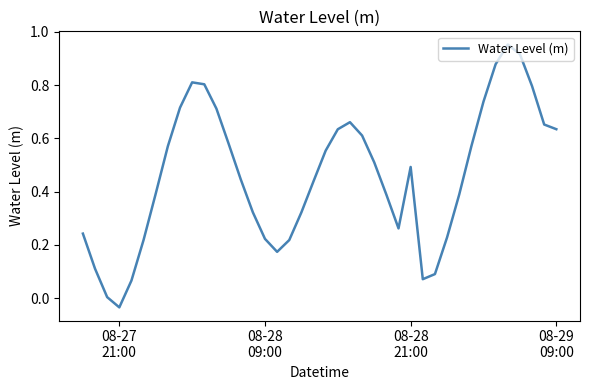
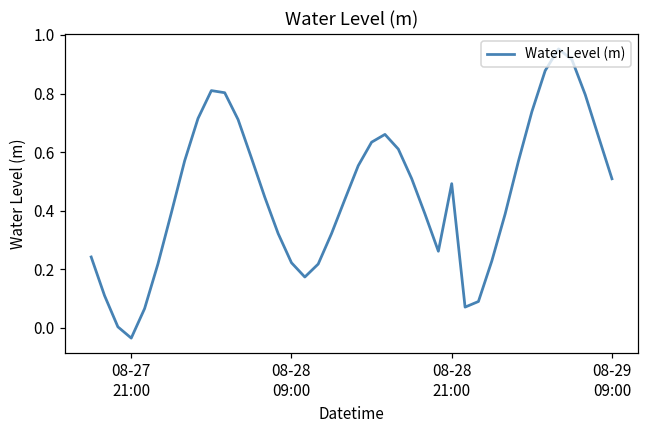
  {
    "08-27 21:00": -0.03,
    "08-28 09:00": 0.22,
    "08-28 21:00": 0.49,
-   "08-29 09:00": 0.63
+   "08-29 09:00": 0.51
  }
